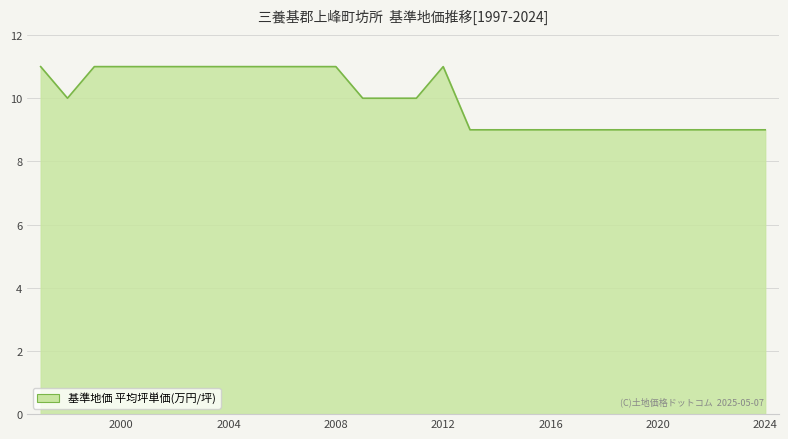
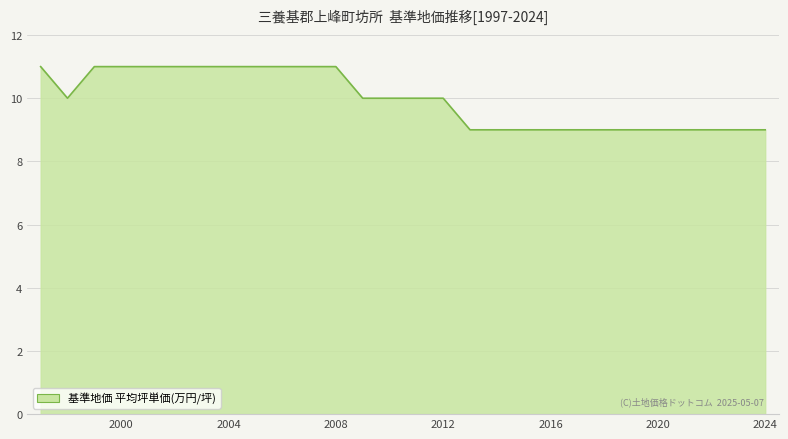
  {
    "2000": 11,
    "2004": 11,
    "2008": 11,
-   "2012": 11,
+   "2012": 10,
    "2016": 9,
    "2020": 9,
    "2024": 9
  }
